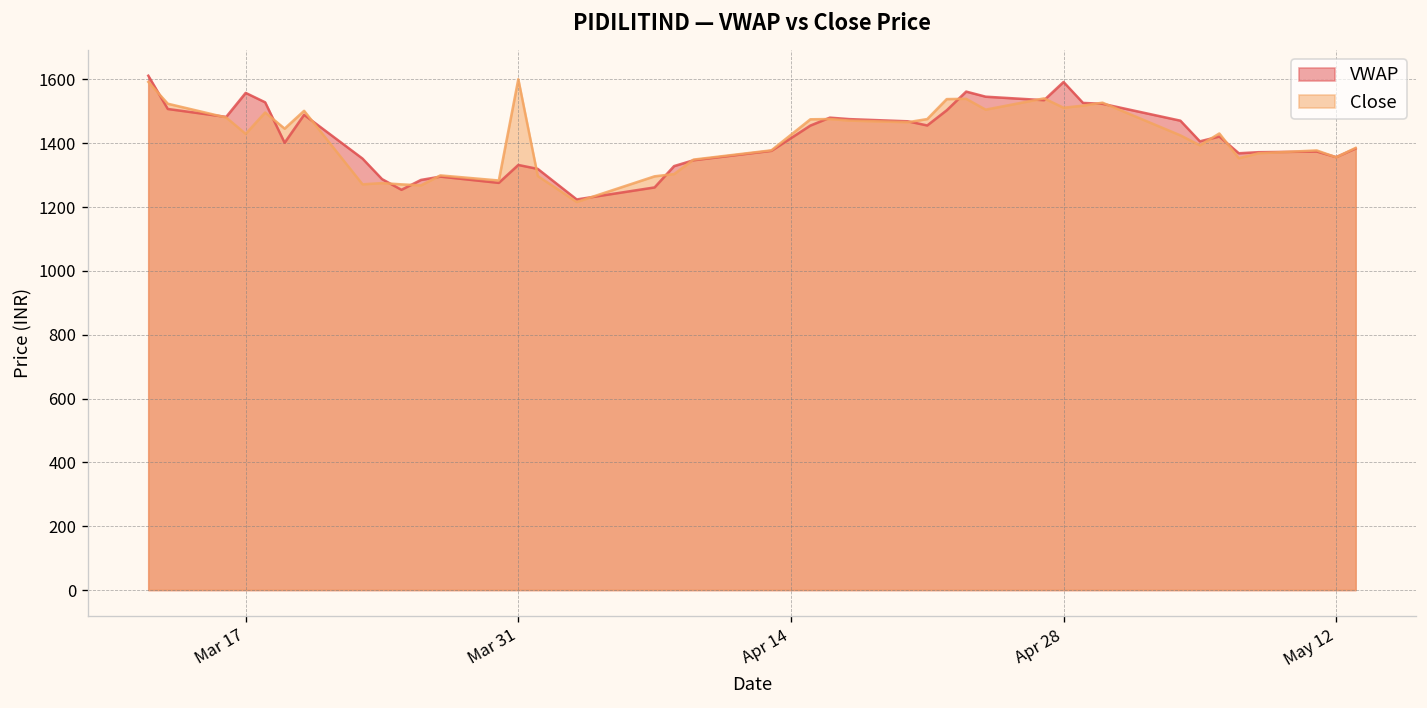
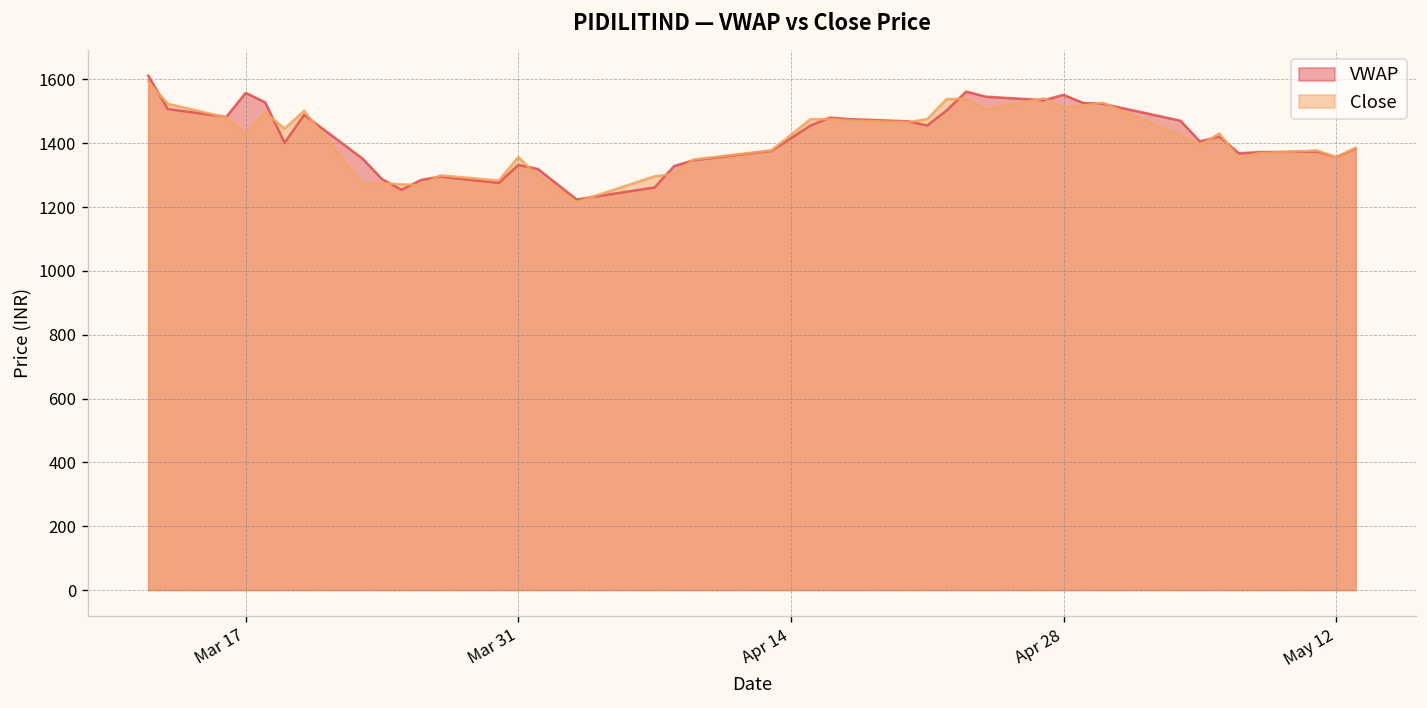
  {
    "VWAP": {
      "Mar 17": 1560,
      "Mar 31": 1330,
-     "Apr 28": 1590
+     "Apr 28": 1550
    },
    "Close": {
      "Mar 17": 1430,
-     "Mar 31": 1600,
+     "Mar 31": 1360,
      "Apr 28": 1510
    }
  }
